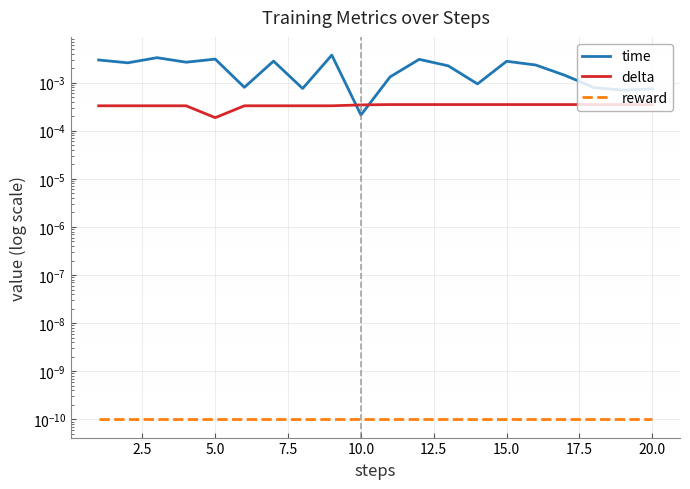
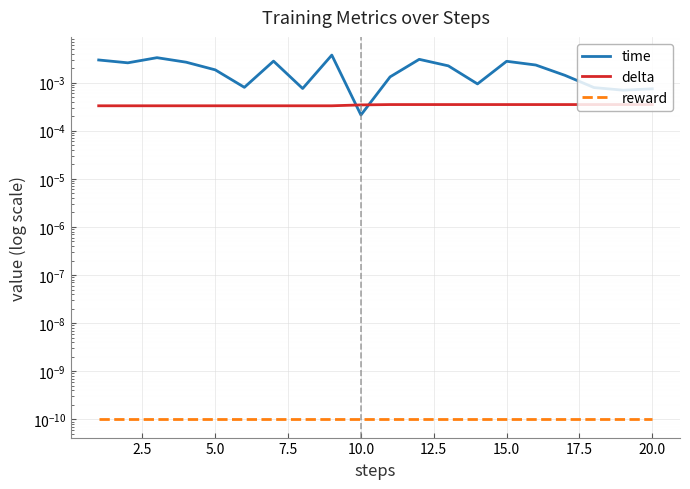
  {
    "time": {
-     "5.0": 0.003,
+     "5.0": 0.0018,
      "10.0": 0.0002,
      "15.0": 0.003
    },
    "delta": {
-     "5.0": 0.00019,
+     "5.0": 0.0003,
      "10.0": 0.0003,
      "15.0": 0.0003
    },
    "reward": {
      "5.0": 0.00000000010,
      "10.0": 0.00000000010,
      "15.0": 0.00000000010,
      "20.0": 0.00000000010
    }
  }
